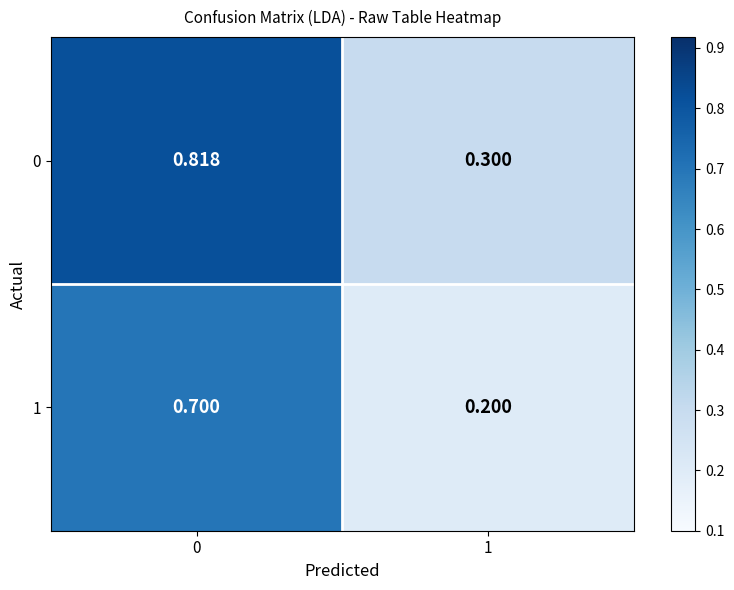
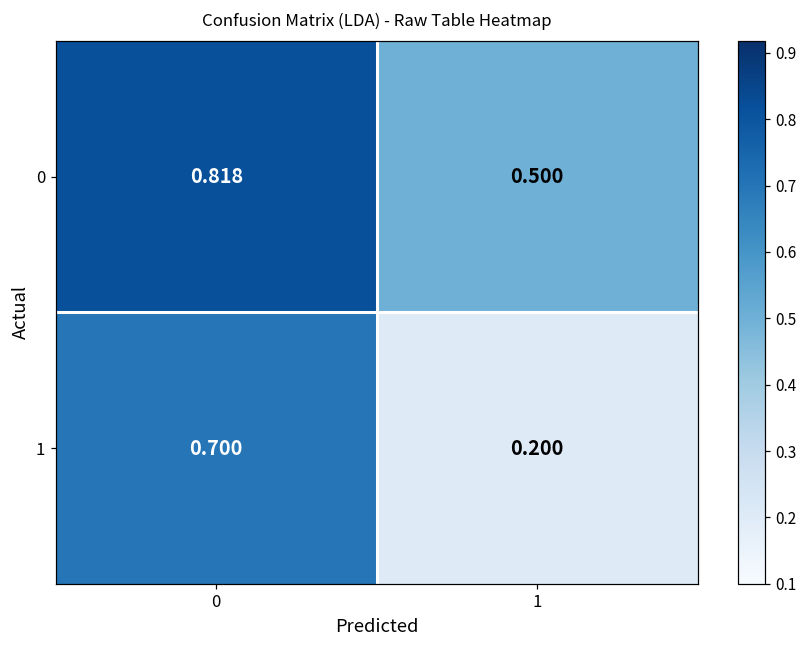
  {
    "0": {
      "0": 0.818,
-     "1": 0.300
+     "1": 0.500
    },
    "1": {
      "0": 0.700,
      "1": 0.200
    }
  }
